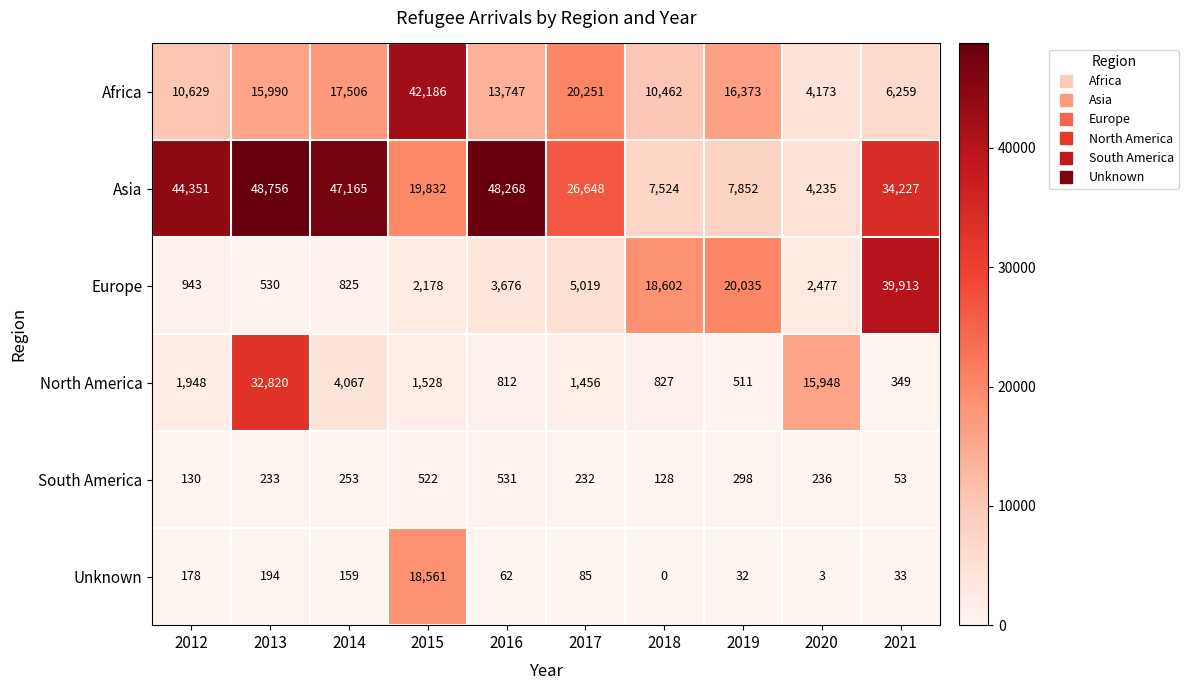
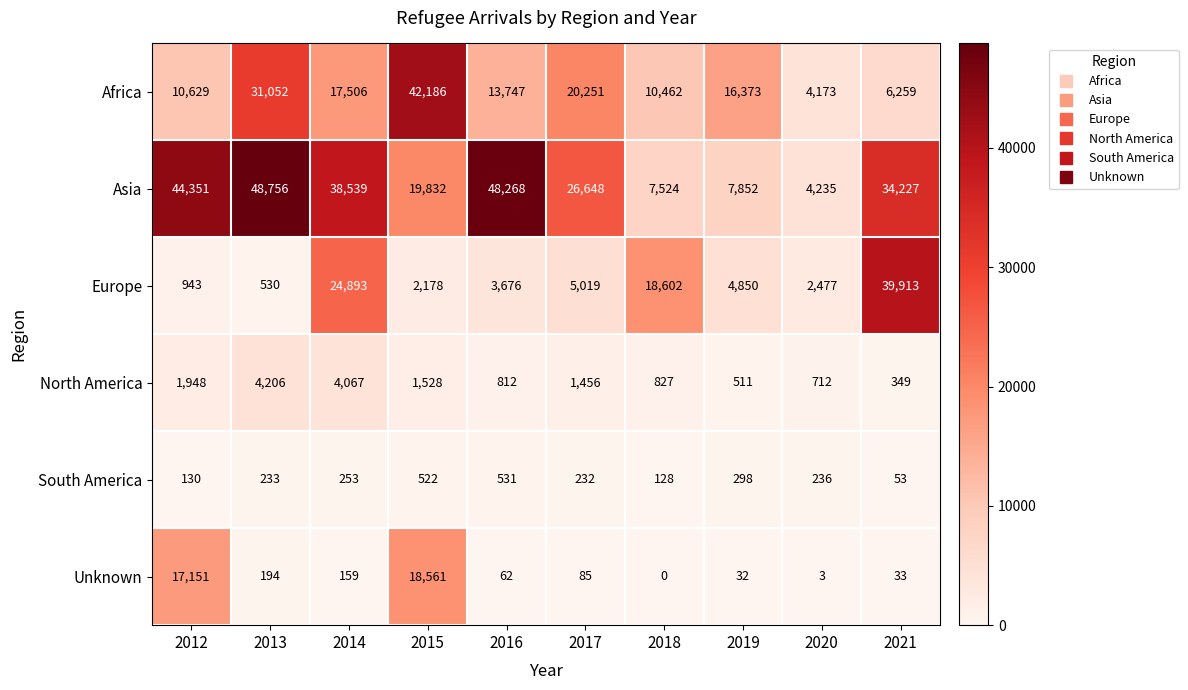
  {
    "Africa": {
      "2012": "10,629",
-     "2013": "15,990",
+     "2013": "31,052",
      "2014": "17,506",
      "2015": "42,186",
      "2016": "13,747",
      "2017": "20,251",
      "2018": "10,462",
      "2019": "16,373",
      "2020": "4,173",
      "2021": "6,259"
    },
    "Asia": {
      "2012": "44,351",
      "2013": "48,756",
-     "2014": "47,165",
+     "2014": "38,539",
      "2015": "19,832",
      "2016": "48,268",
      "2017": "26,648",
      "2018": "7,524",
      "2019": "7,852",
      "2020": "4,235",
      "2021": "34,227"
    },
    "Europe": {
      "2012": "943",
      "2013": "530",
-     "2014": "825",
+     "2014": "24,893",
      "2015": "2,178",
      "2016": "3,676",
      "2017": "5,019",
      "2018": "18,602",
-     "2019": "20,035",
+     "2019": "4,850",
      "2020": "2,477",
      "2021": "39,913"
    },
    "North America": {
      "2012": "1,948",
-     "2013": "32,820",
+     "2013": "4,206",
      "2014": "4,067",
      "2015": "1,528",
      "2016": "812",
      "2017": "1,456",
      "2018": "827",
      "2019": "511",
-     "2020": "15,948",
+     "2020": "712",
      "2021": "349"
    },
    "South America": {
      "2012": "130",
      "2013": "233",
      "2014": "253",
      "2015": "522",
      "2016": "531",
      "2017": "232",
      "2018": "128",
      "2019": "298",
      "2020": "236",
      "2021": "53"
    },
    "Unknown": {
-     "2012": "178",
+     "2012": "17,151",
      "2013": "194",
      "2014": "159",
      "2015": "18,561",
      "2016": "62",
      "2017": "85",
      "2018": "0",
      "2019": "32",
      "2020": "3",
      "2021": "33"
    }
  }
